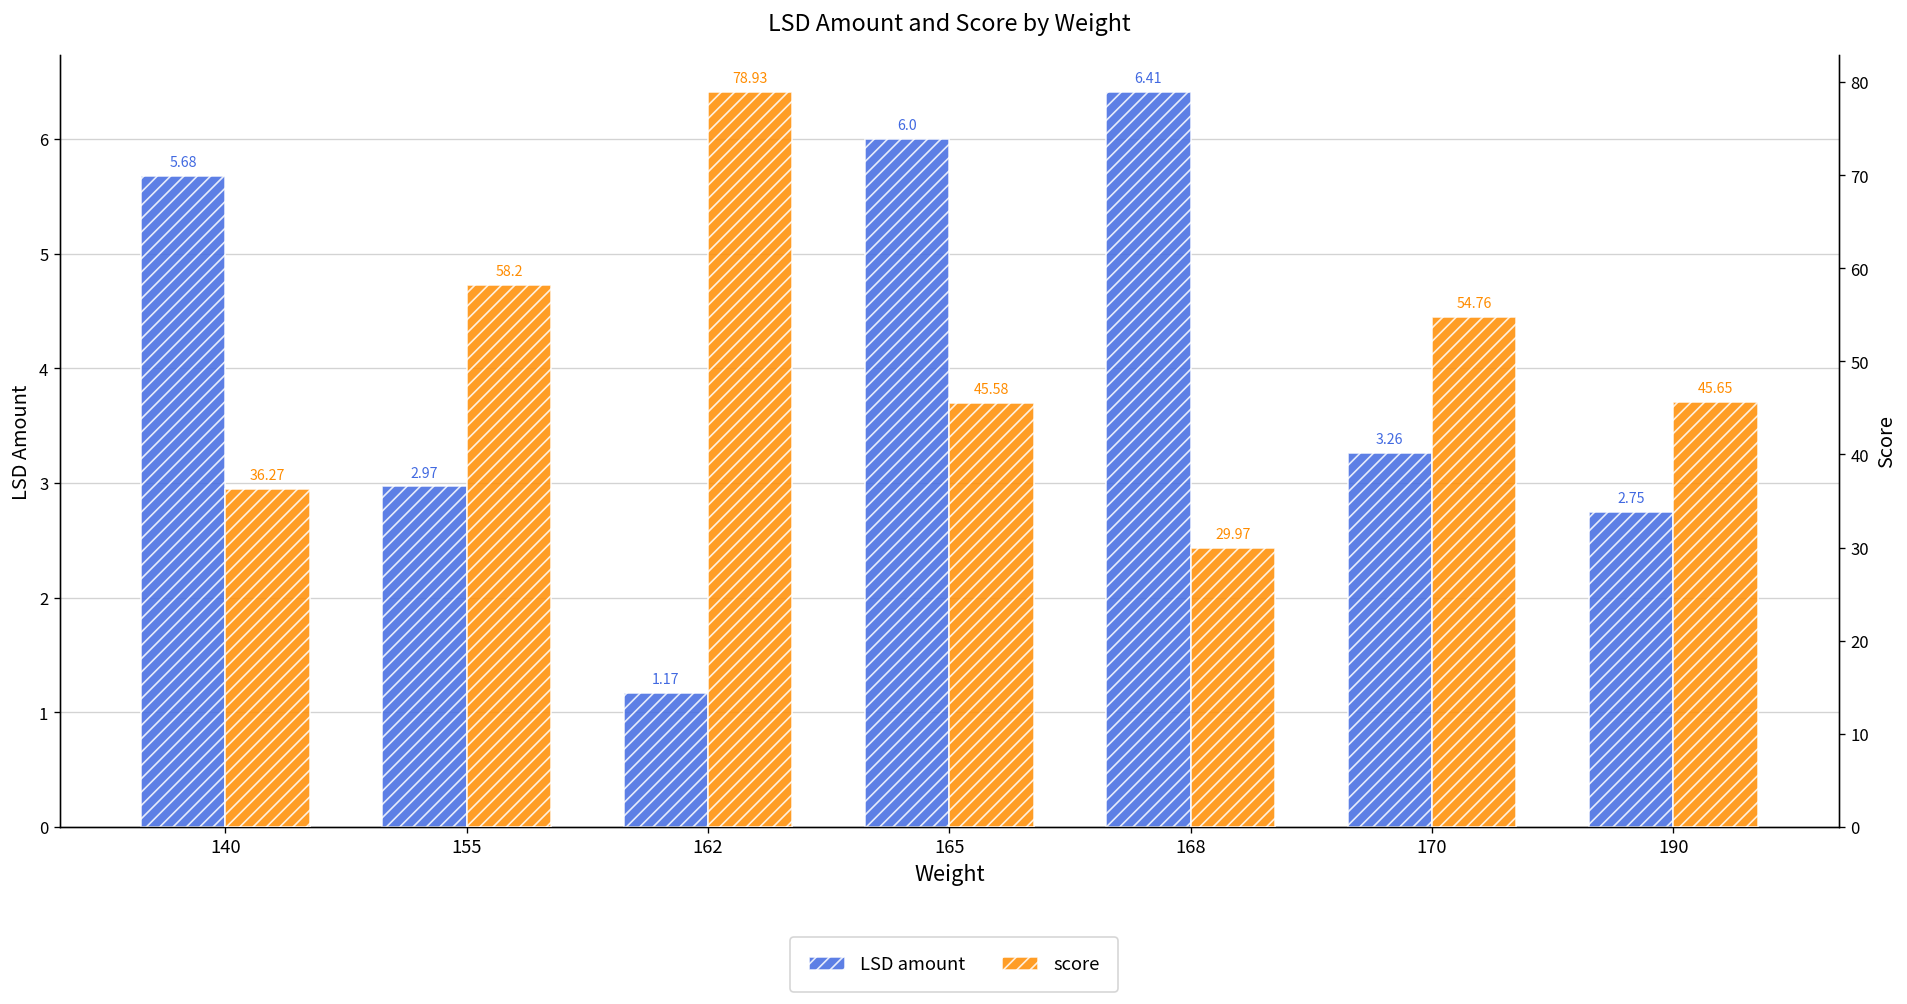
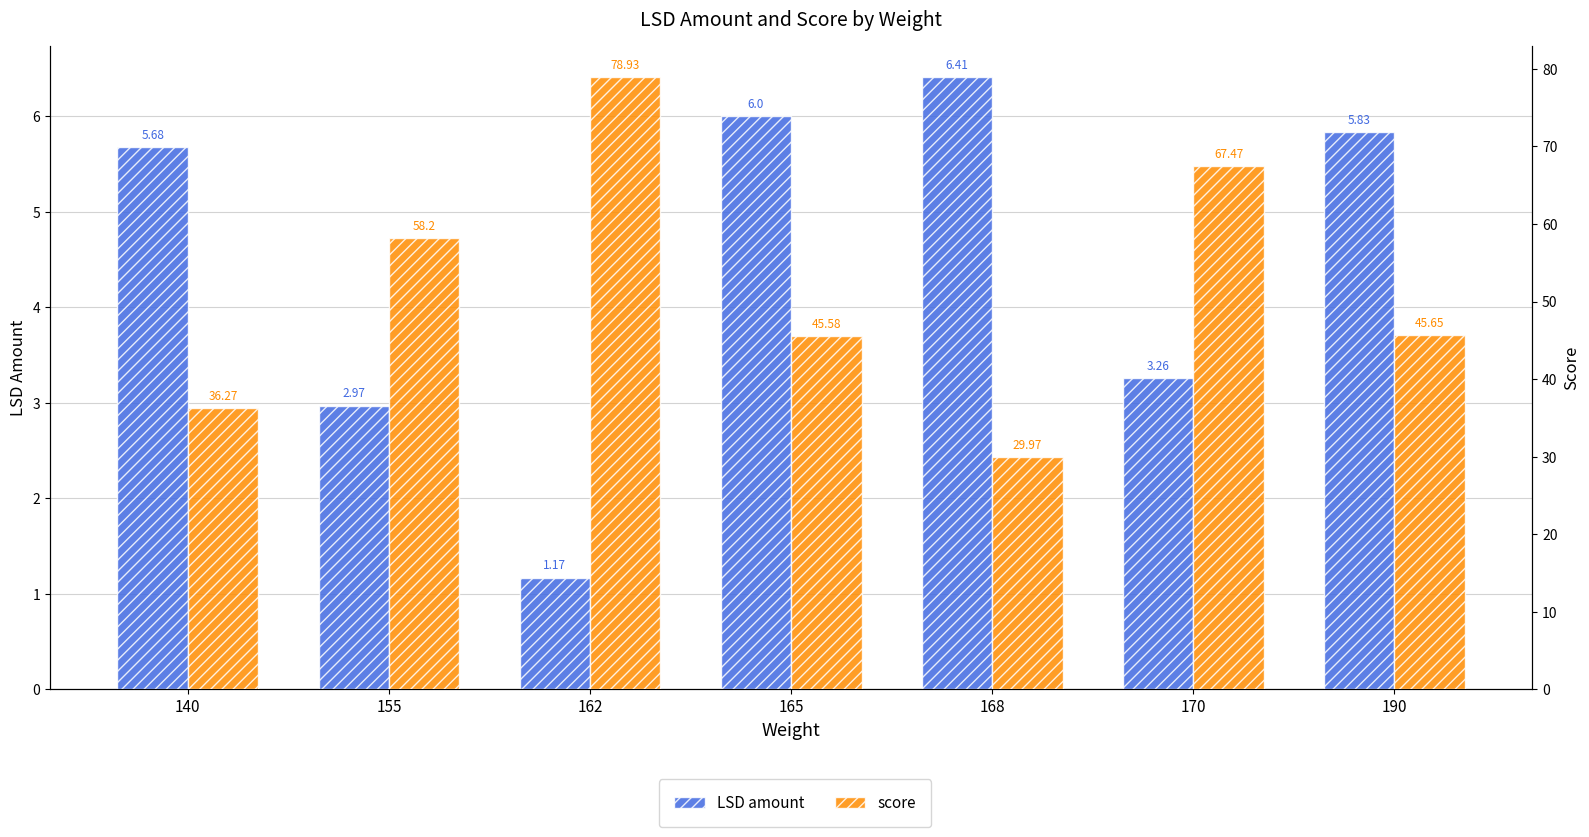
  {
    "LSD amount": {
      "140": 5.68,
      "155": 2.97,
      "162": 1.17,
      "165": 6.0,
      "168": 6.41,
      "170": 3.26,
-     "190": 2.75
+     "190": 5.83
    },
    "score": {
      "140": 36.27,
      "155": 58.2,
      "162": 78.93,
      "165": 45.58,
      "168": 29.97,
-     "170": 54.76,
+     "170": 67.47,
      "190": 45.65
    }
  }
